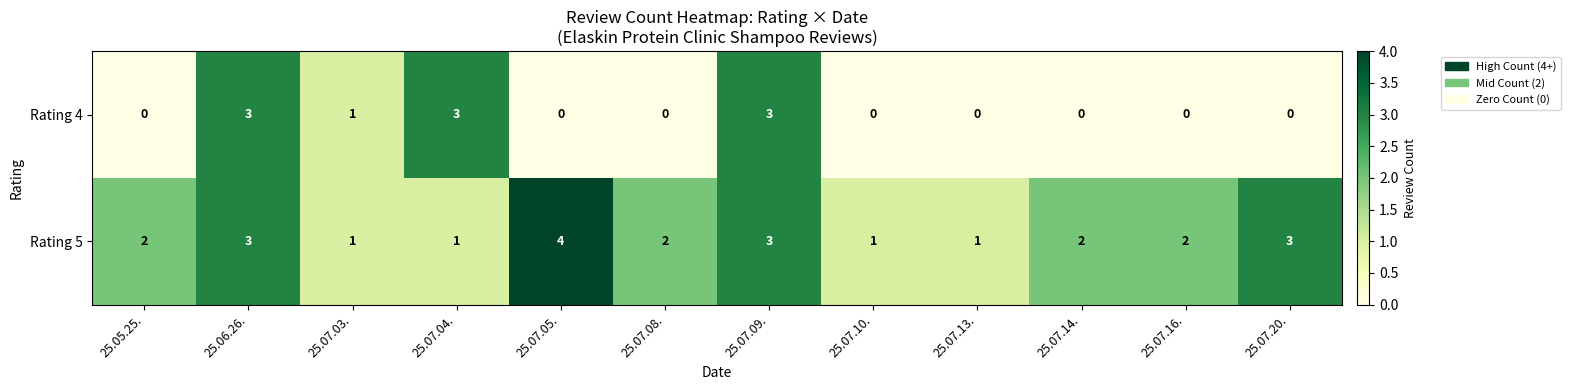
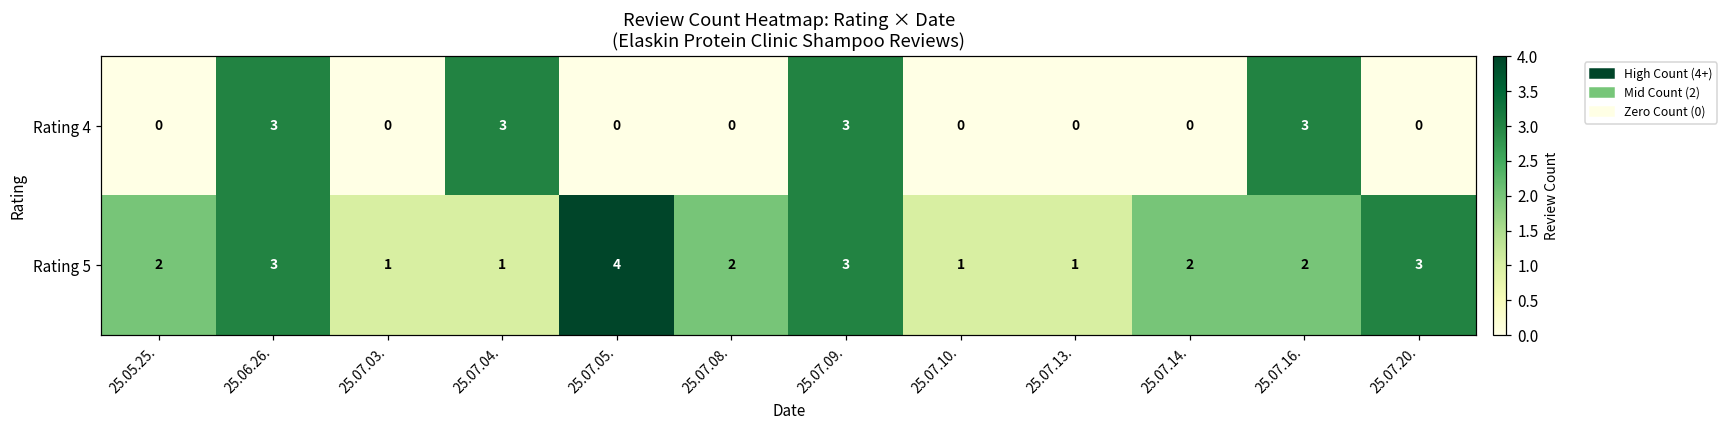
  {
    "Rating 4": {
      "25.05.25.": 0,
      "25.06.26.": 3,
-     "25.07.03.": 1,
+     "25.07.03.": 0,
      "25.07.04.": 3,
      "25.07.05.": 0,
      "25.07.08.": 0,
      "25.07.09.": 3,
      "25.07.10.": 0,
      "25.07.13.": 0,
      "25.07.14.": 0,
-     "25.07.16.": 0,
+     "25.07.16.": 3,
      "25.07.20.": 0
    },
    "Rating 5": {
      "25.05.25.": 2,
      "25.06.26.": 3,
      "25.07.03.": 1,
      "25.07.04.": 1,
      "25.07.05.": 4,
      "25.07.08.": 2,
      "25.07.09.": 3,
      "25.07.10.": 1,
      "25.07.13.": 1,
      "25.07.14.": 2,
      "25.07.16.": 2,
      "25.07.20.": 3
    }
  }
